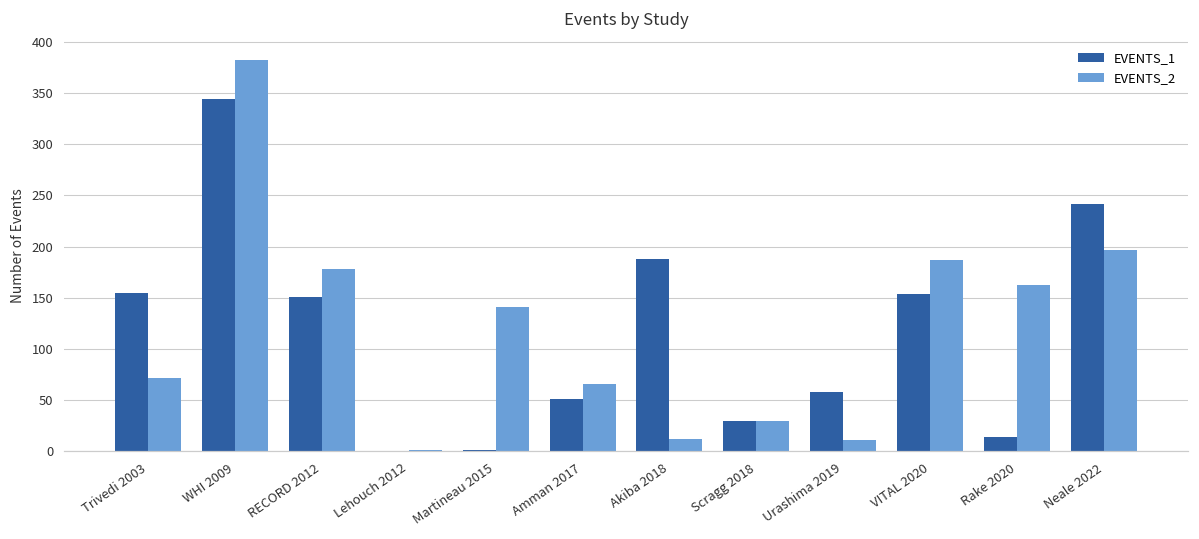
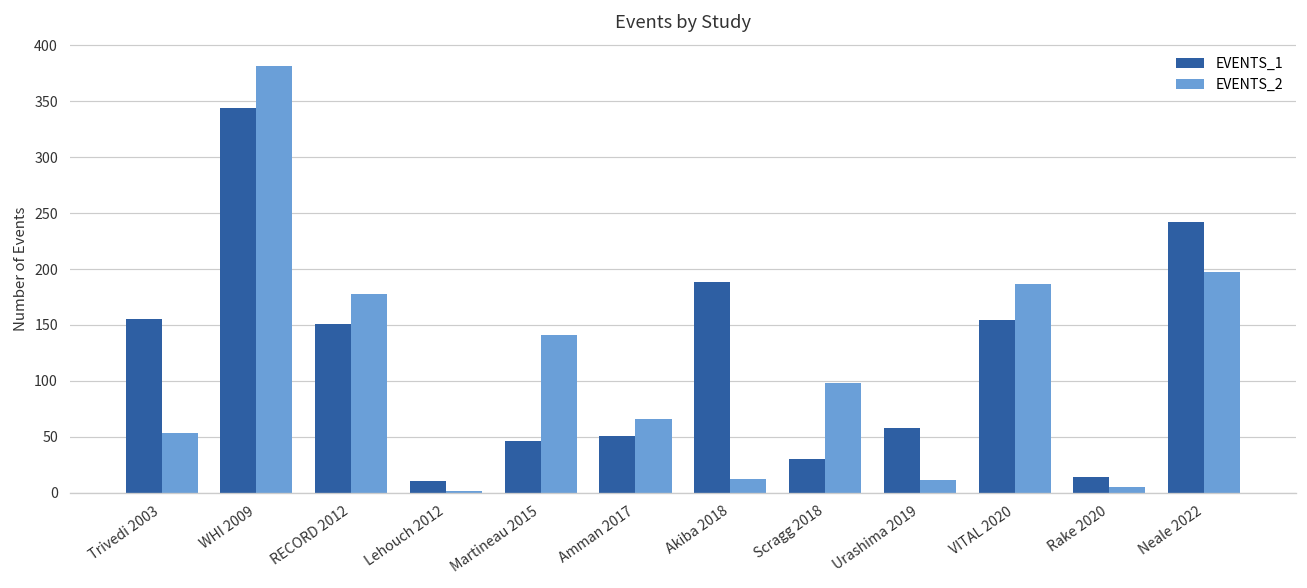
  {
    "EVENTS_1": {
      "Trivedi 2003": 160,
      "WHI 2009": 340,
      "RECORD 2012": 150,
-     "Lehouch 2012": 0,
-     "Martineau 2015": 0,
+     "Lehouch 2012": 10,
+     "Martineau 2015": 50,
      "Amman 2017": 50,
      "Akiba 2018": 190,
      "Scragg 2018": 30,
      "Urashima 2019": 60,
      "VITAL 2020": 150,
      "Rake 2020": 10,
      "Neale 2022": 240
    },
    "EVENTS_2": {
-     "Trivedi 2003": 70,
+     "Trivedi 2003": 50,
      "WHI 2009": 380,
      "RECORD 2012": 180,
      "Martineau 2015": 140,
      "Amman 2017": 70,
      "Akiba 2018": 10,
-     "Scragg 2018": 30,
+     "Scragg 2018": 100,
      "Urashima 2019": 10,
      "VITAL 2020": 190,
-     "Rake 2020": 160,
+     "Rake 2020": 10,
      "Neale 2022": 200
    }
  }
